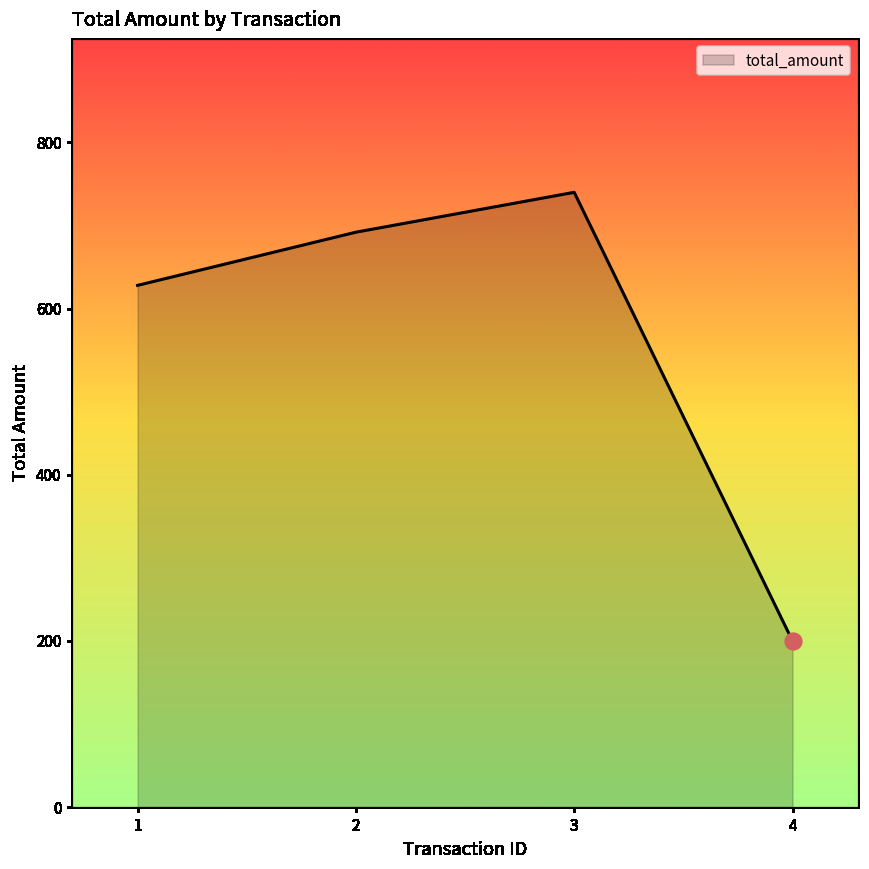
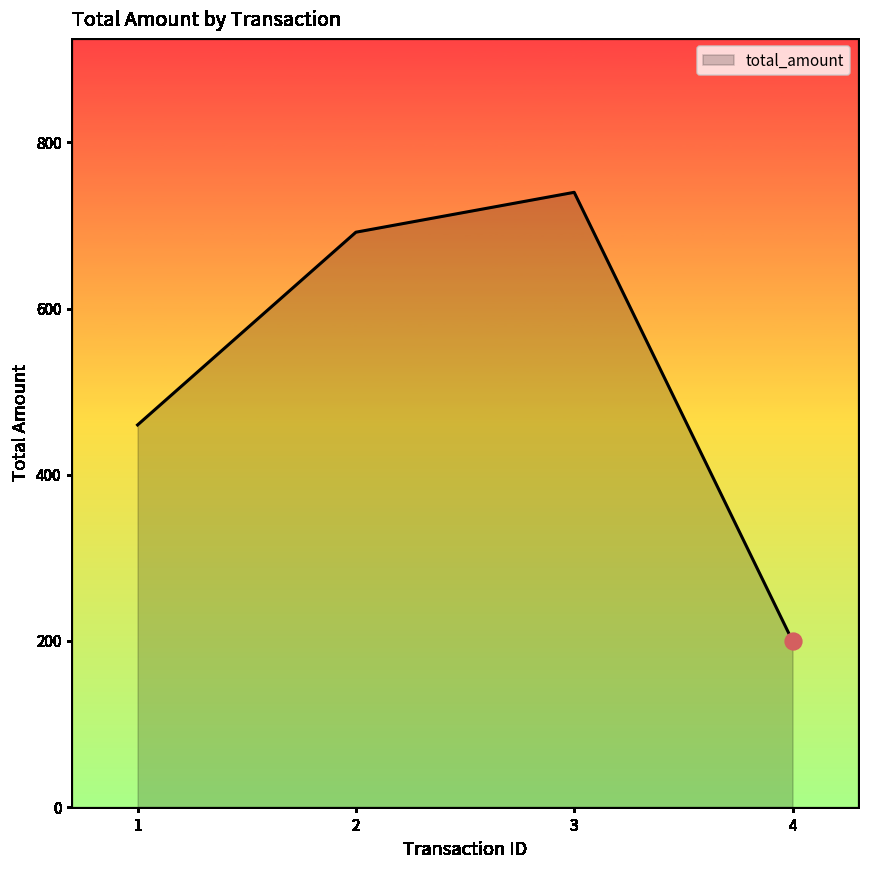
  {
    "total_amount": {
-     "1": 630,
+     "1": 460,
      "2": 690,
      "3": 740
    }
  }
